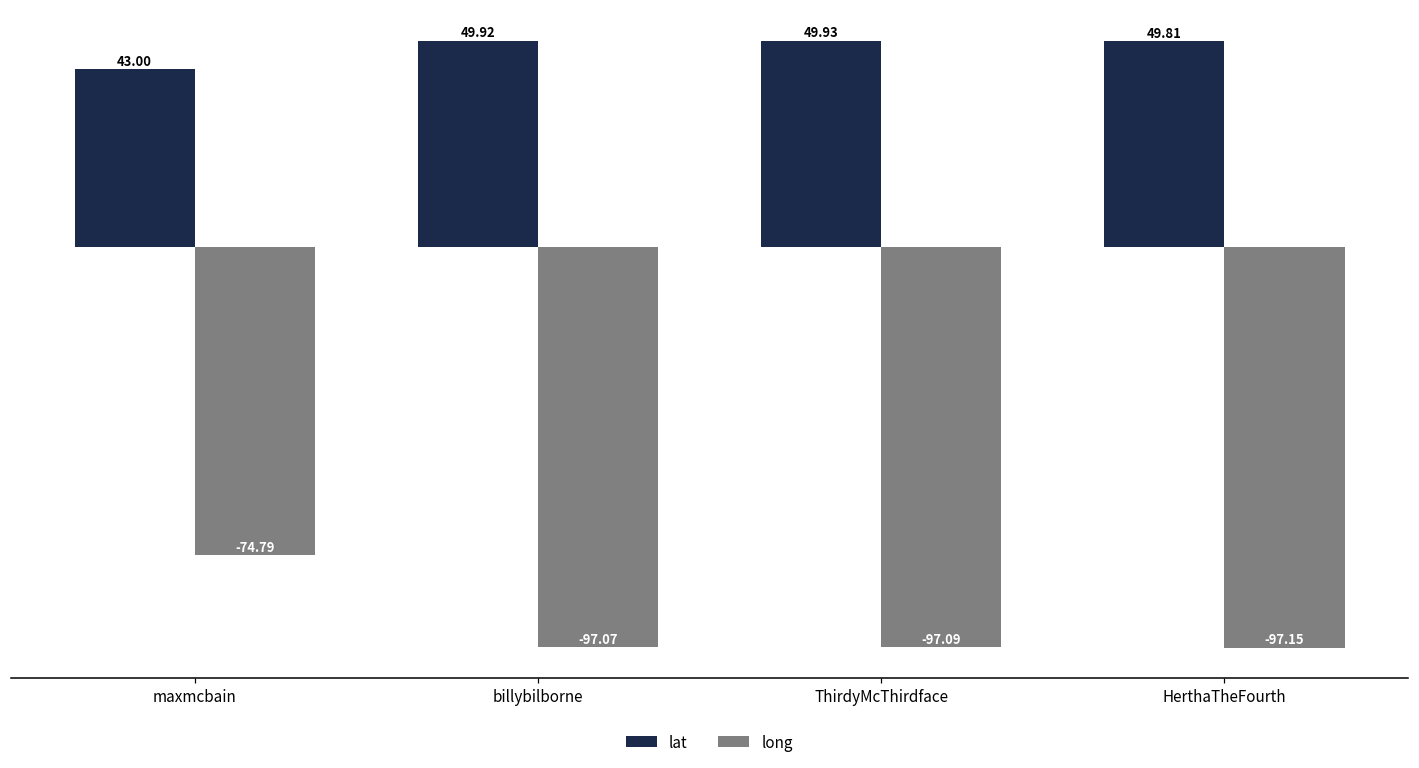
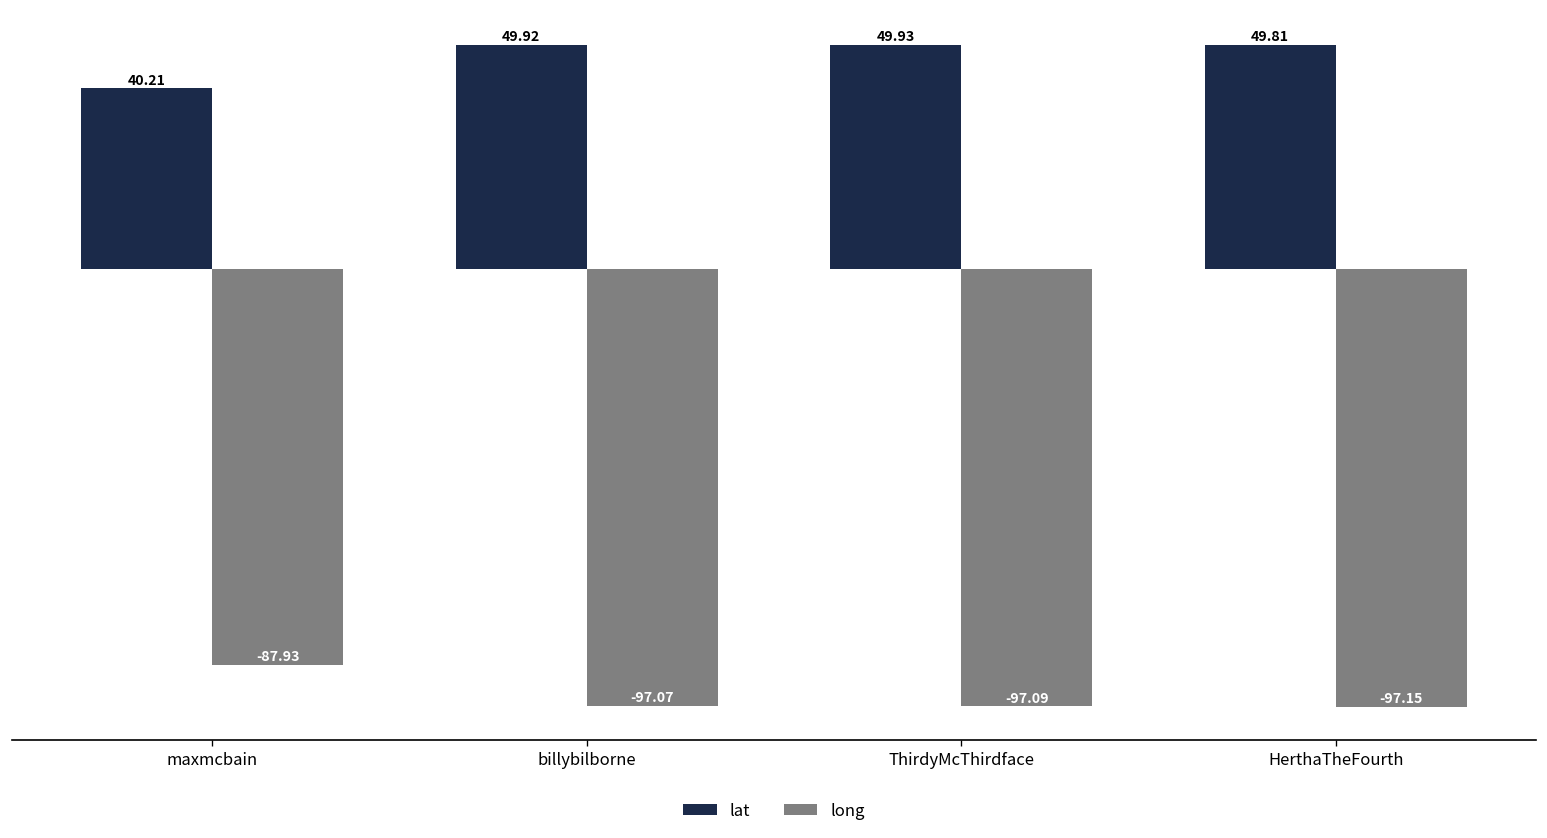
  {
    "lat": {
-     "maxmcbain": 43.00,
+     "maxmcbain": 40.21,
      "billybilborne": 49.92,
      "ThirdyMcThirdface": 49.93,
      "HerthaTheFourth": 49.81
    },
    "long": {
-     "maxmcbain": -74.79,
+     "maxmcbain": -87.93,
      "billybilborne": -97.07,
      "ThirdyMcThirdface": -97.09,
      "HerthaTheFourth": -97.15
    }
  }
